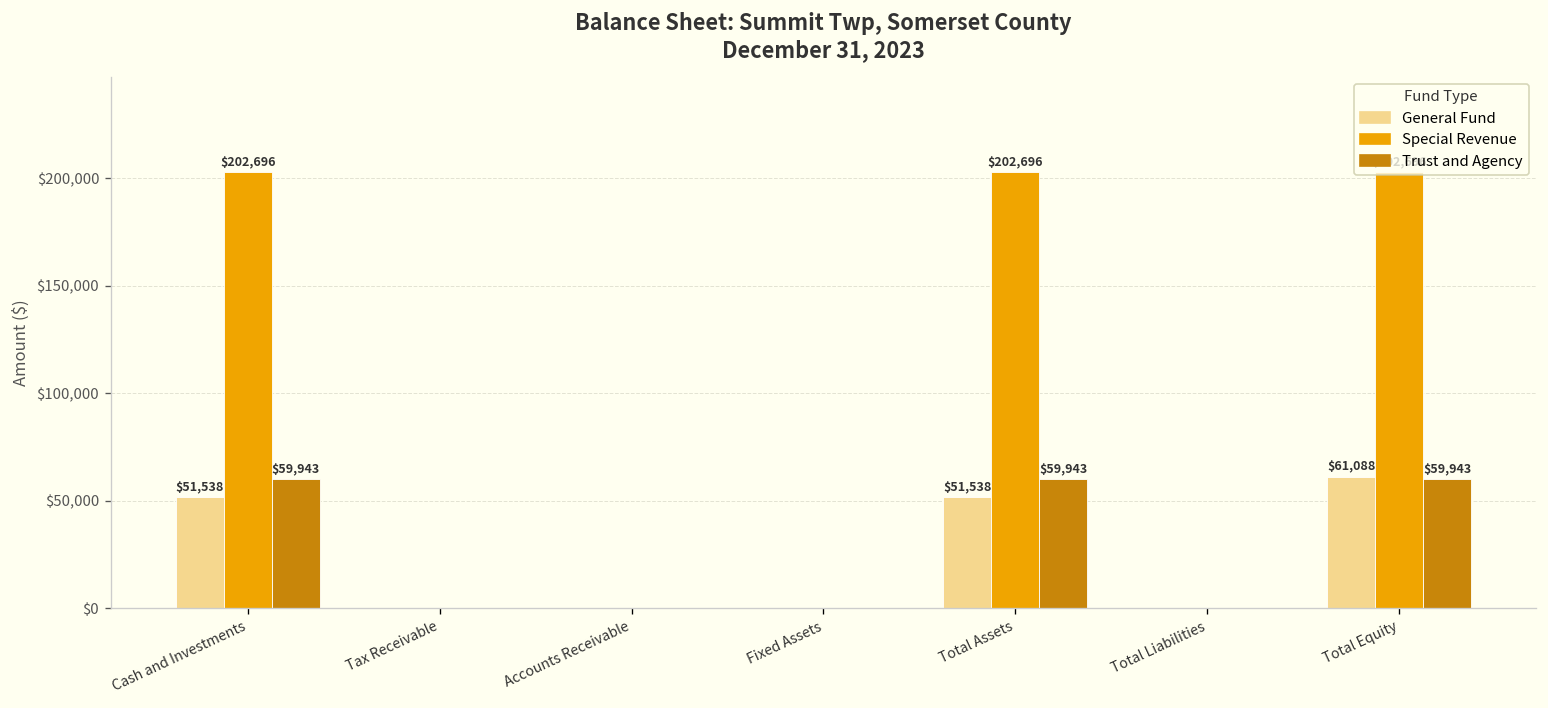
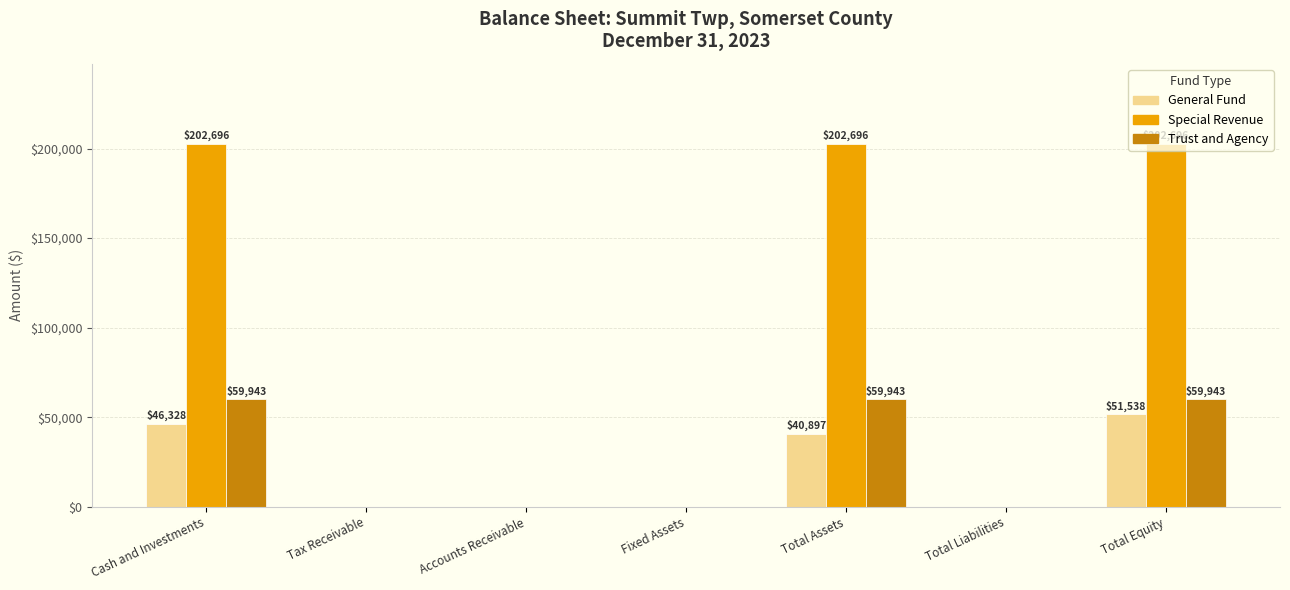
  {
    "General Fund": {
-     "Cash and Investments": "$51,538",
-     "Total Assets": "$51,538",
-     "Total Equity": "$61,088"
+     "Cash and Investments": "$46,328",
+     "Total Assets": "$40,897",
+     "Total Equity": "$51,538"
    }
  }
